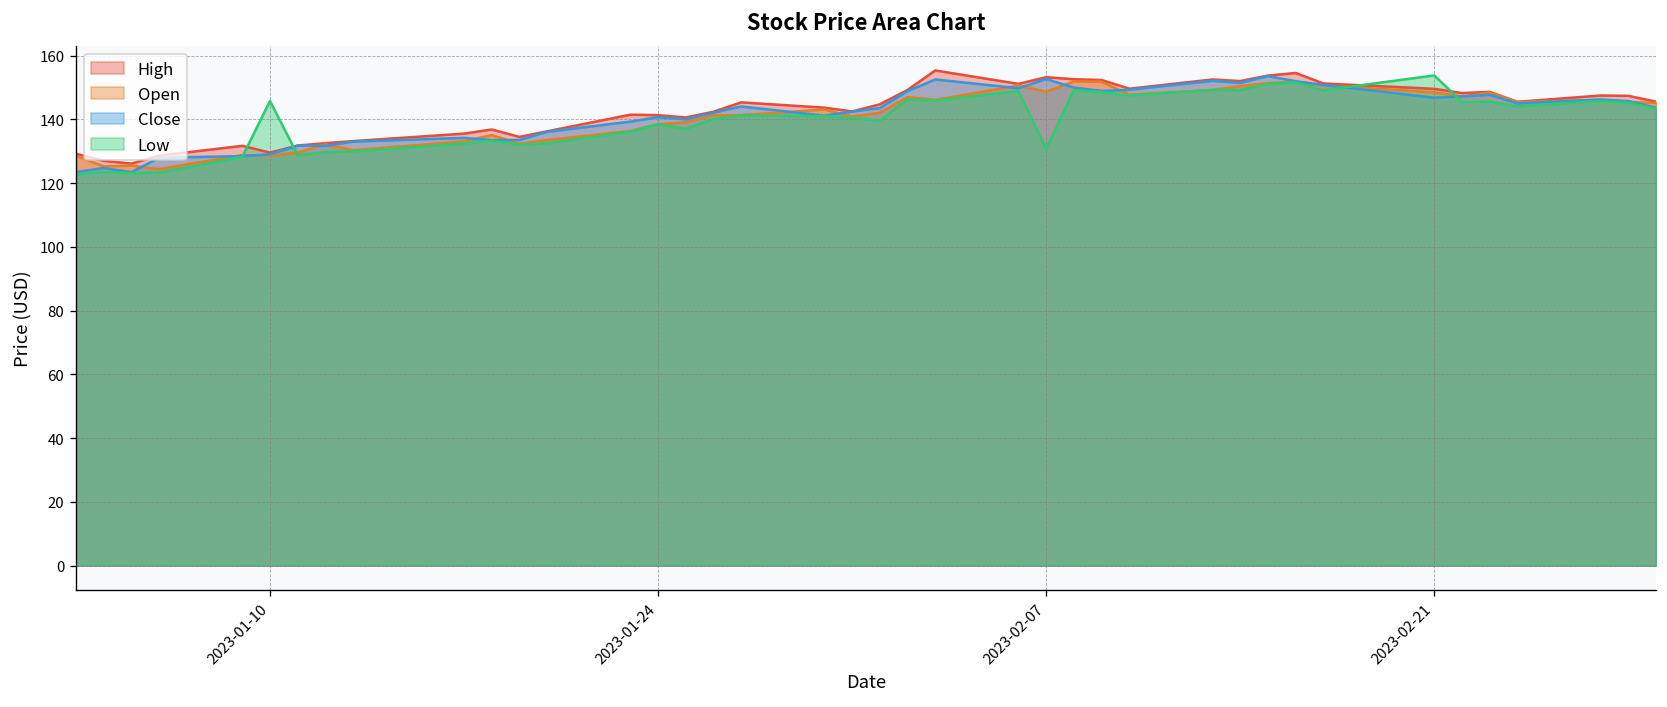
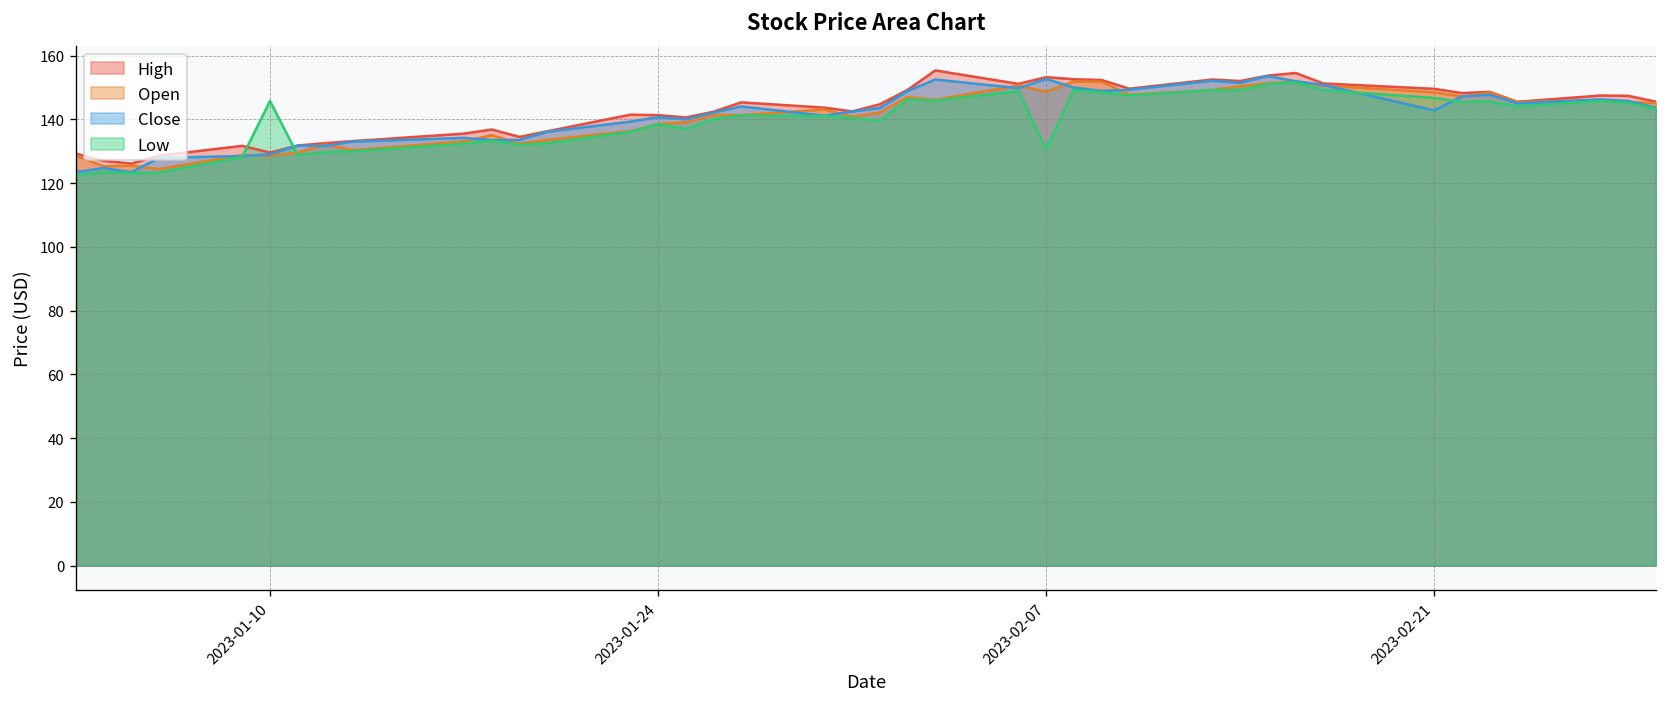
  {
    "Close": {
-     "2023-02-21": 147
+     "2023-02-21": 143
    },
    "Low": {
      "2023-01-10": 146,
      "2023-02-07": 131,
-     "2023-02-21": 154
+     "2023-02-21": 147
    }
  }
